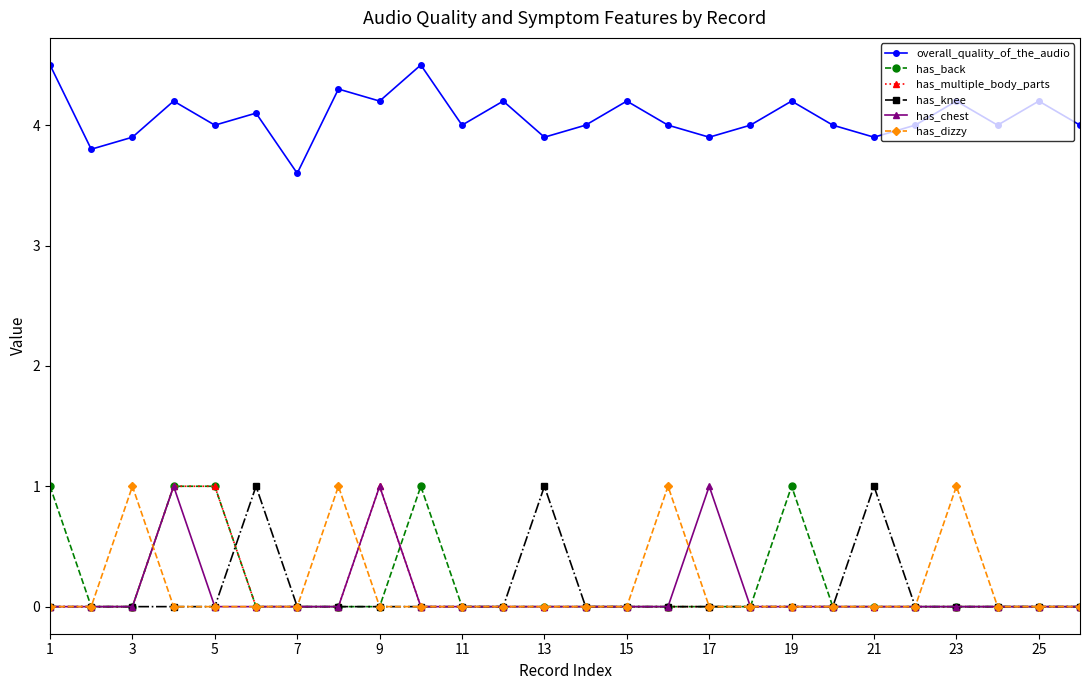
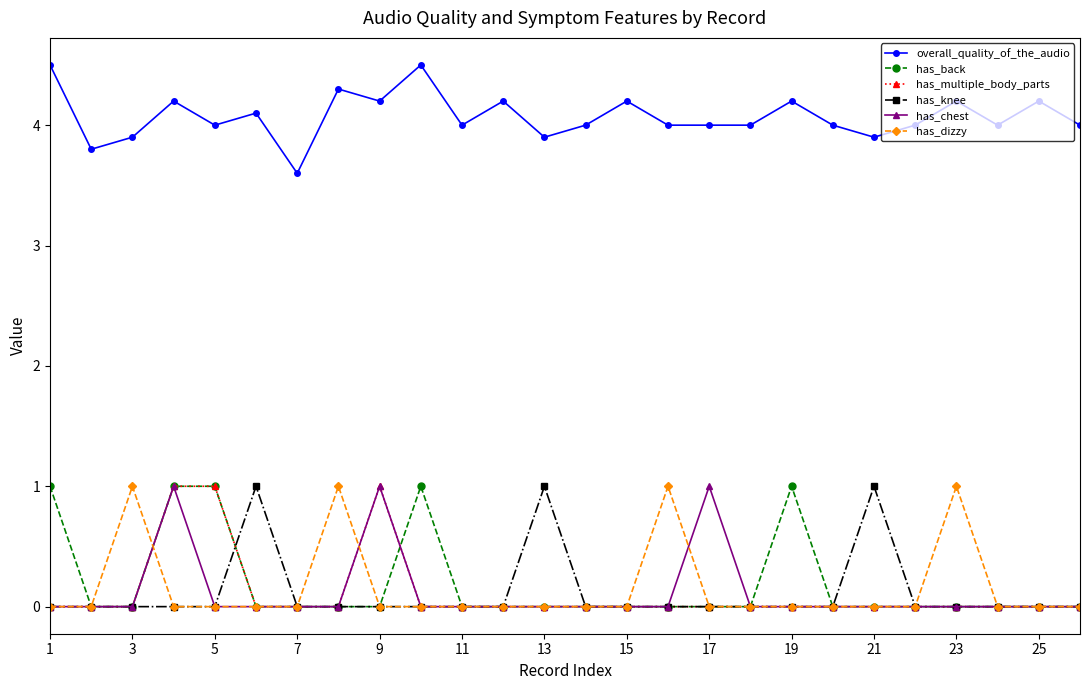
  {
    "overall_quality_of_the_audio": {
      "1": 4.5,
      "3": 3.9,
      "5": 4.0,
      "7": 3.6,
      "9": 4.2,
      "11": 4.0,
      "13": 3.9,
      "15": 4.2,
-     "17": 3.9,
+     "17": 4.0,
      "19": 4.2,
      "21": 3.9
    },
    "has_back": {
      "1": 1.0,
      "19": 1.0
    },
    "has_knee": {
      "13": 1.0,
      "21": 1.0
    },
    "has_chest": {
      "17": 1.0
    },
    "has_dizzy": {
      "3": 1.0,
      "23": 1.0
    }
  }
